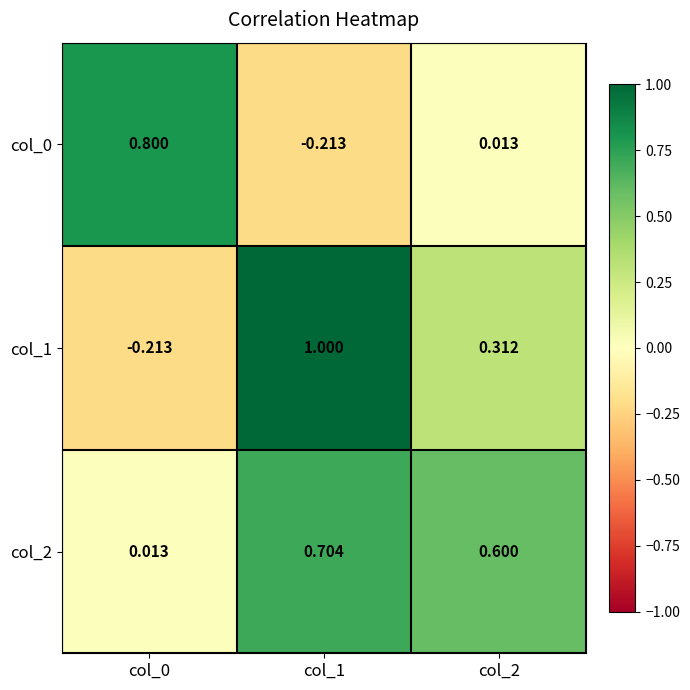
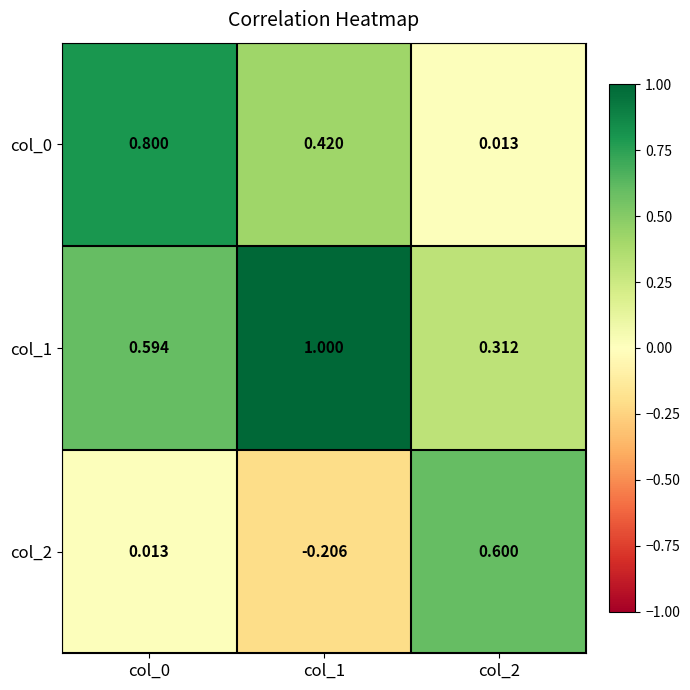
  {
    "col_0": {
      "col_0": 0.800,
-     "col_1": -0.213,
+     "col_1": 0.420,
      "col_2": 0.013
    },
    "col_1": {
-     "col_0": -0.213,
+     "col_0": 0.594,
      "col_1": 1.000,
      "col_2": 0.312
    },
    "col_2": {
      "col_0": 0.013,
-     "col_1": 0.704,
+     "col_1": -0.206,
      "col_2": 0.600
    }
  }
